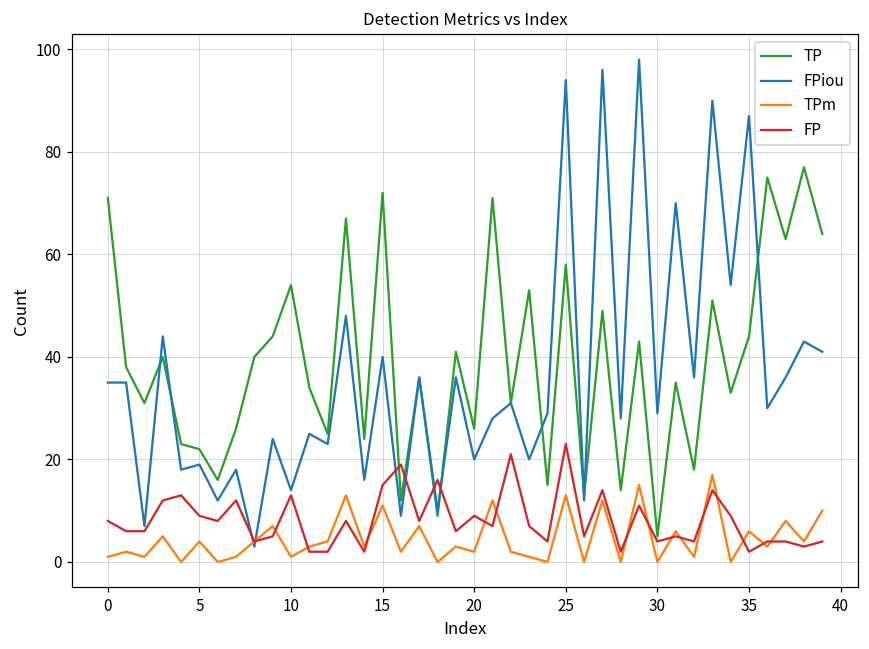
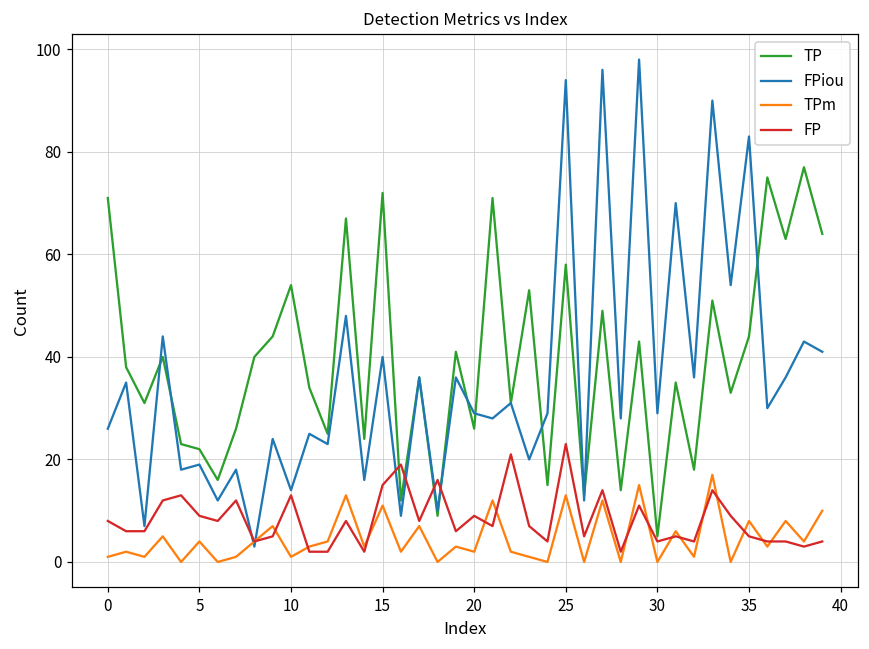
  {
    "TP": {
      "0": 71,
      "5": 22,
      "10": 54,
      "15": 72,
      "20": 26,
      "25": 58,
      "30": 5,
      "35": 44
    },
    "FPiou": {
-     "0": 35,
+     "0": 26,
      "5": 19,
      "10": 14,
      "15": 40,
-     "20": 20,
+     "20": 29,
      "25": 94,
      "30": 29,
-     "35": 87
+     "35": 83
    },
    "TPm": {
      "0": 1,
      "5": 4,
      "10": 1,
      "15": 11,
      "20": 2,
      "25": 13,
      "30": 0,
-     "35": 6
+     "35": 8
    },
    "FP": {
      "0": 8,
      "5": 9,
      "10": 13,
      "15": 15,
      "20": 9,
      "25": 23,
      "30": 4,
-     "35": 2
+     "35": 5
    }
  }
